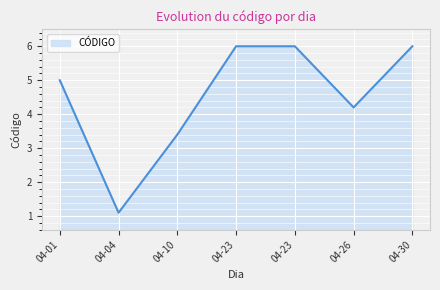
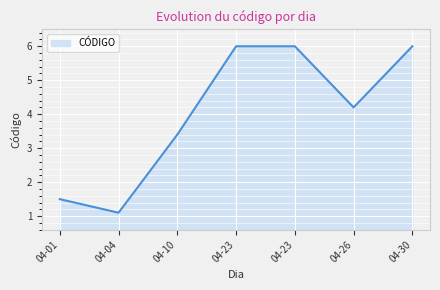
  {
-   "04-01": 5.0,
+   "04-01": 1.5,
    "04-04": 1.1,
    "04-10": 3.4,
    "04-26": 4.2,
    "04-30": 6.0
  }
